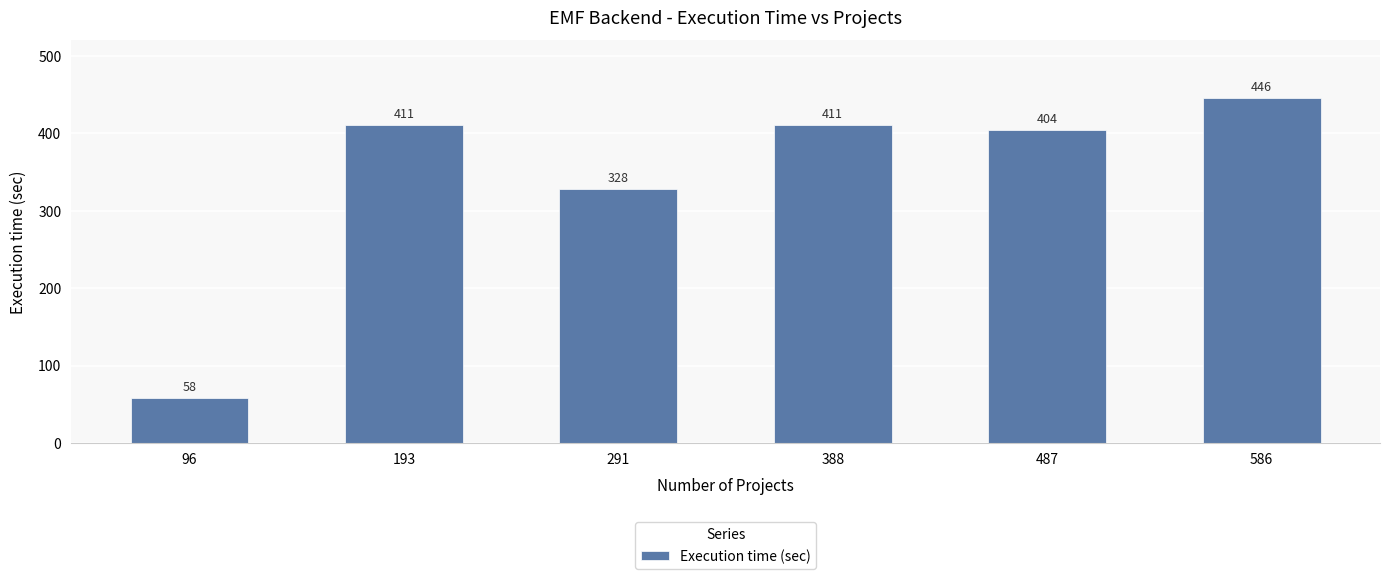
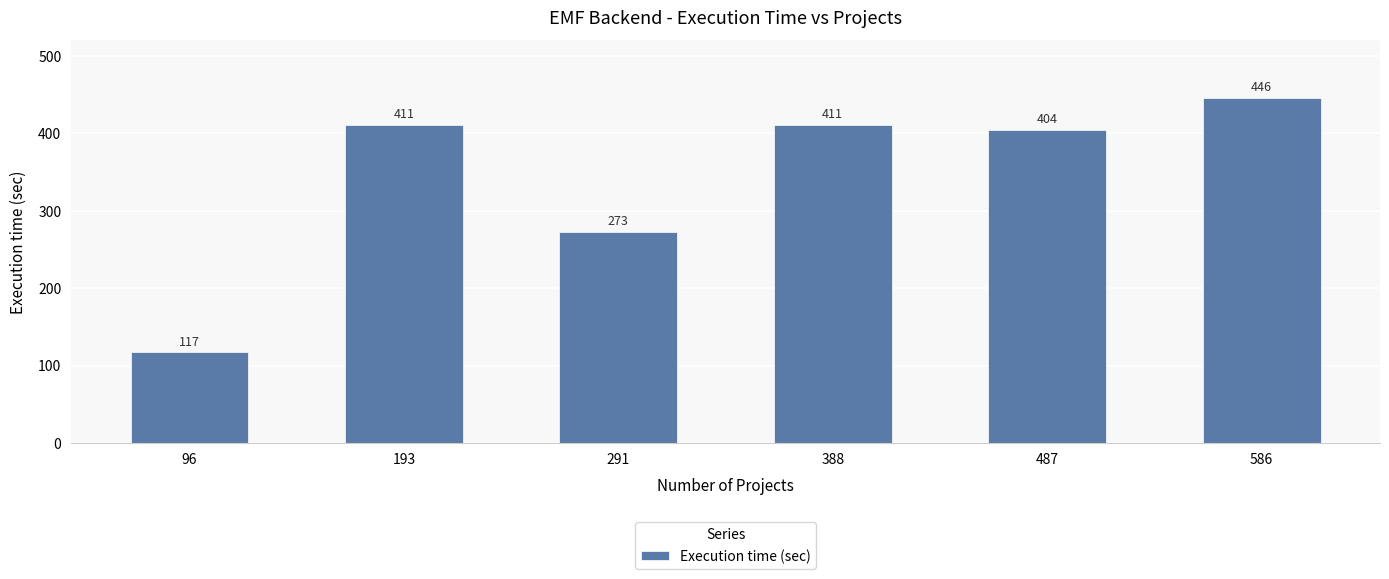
  {
-   "96": 58,
+   "96": 117,
    "193": 411,
-   "291": 328,
+   "291": 273,
    "388": 411,
    "487": 404,
    "586": 446
  }
